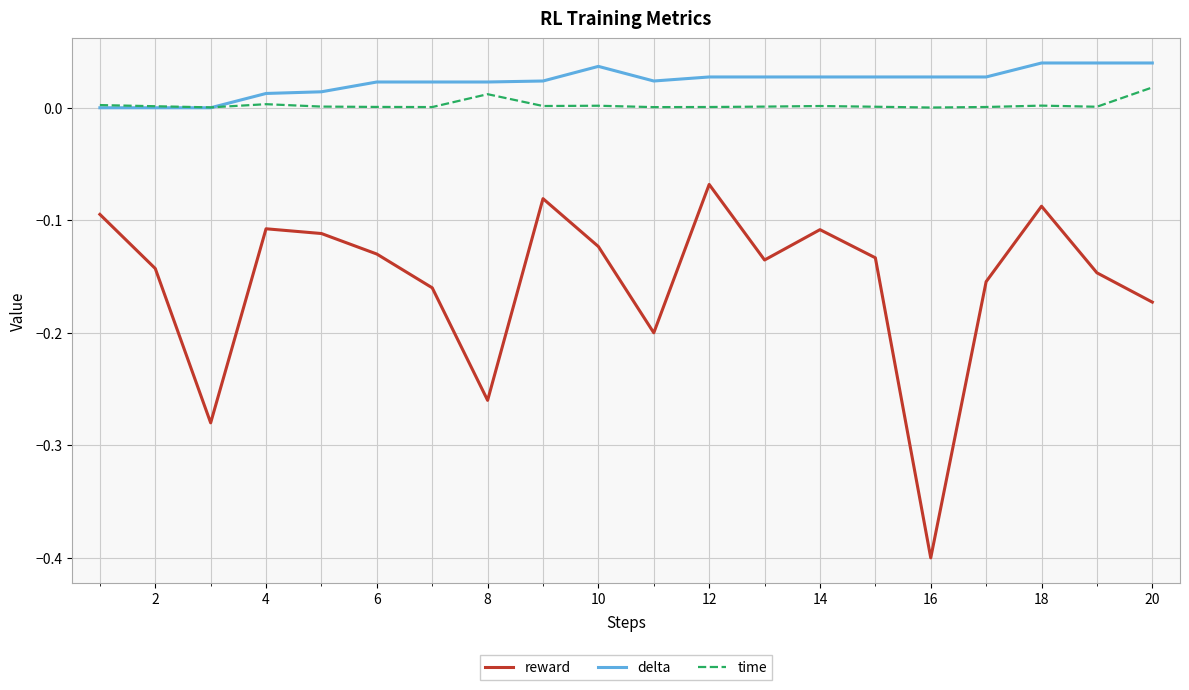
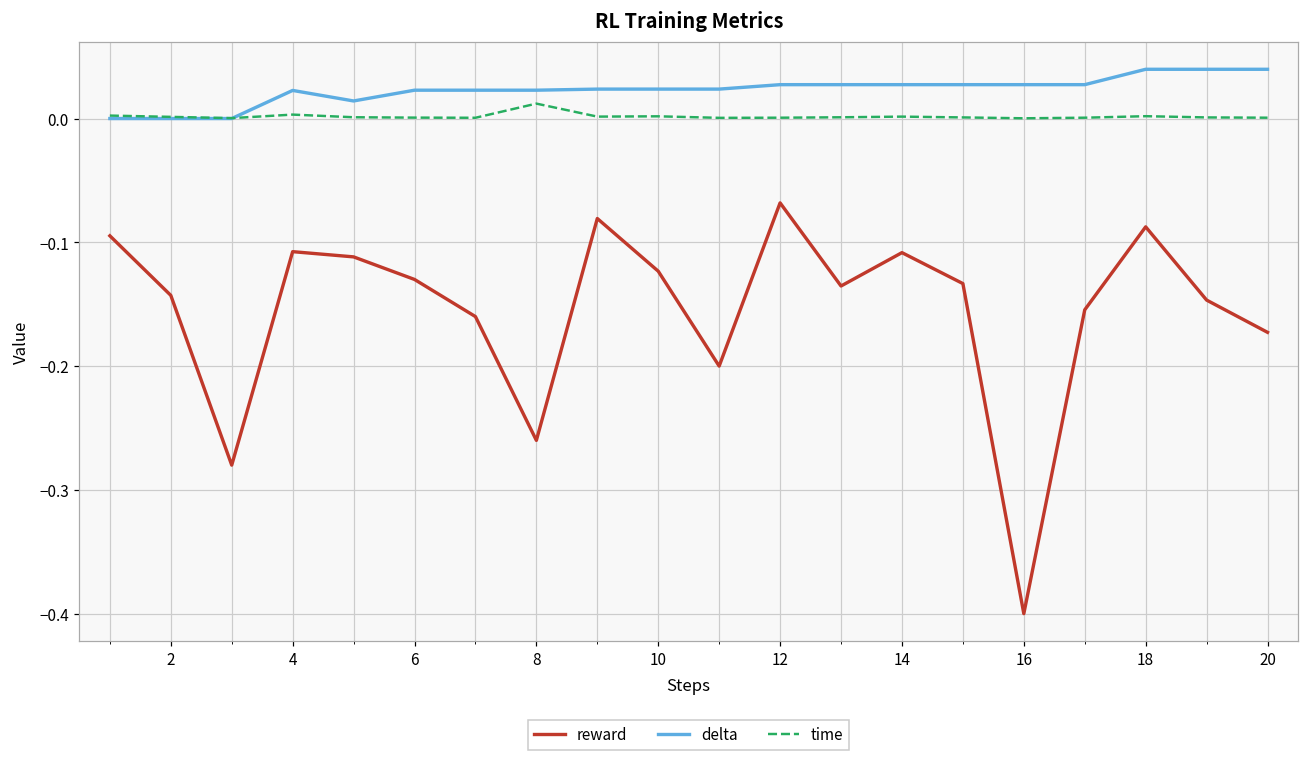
  {
    "reward": {
      "2": -0.143,
      "4": -0.108,
      "6": -0.130,
      "8": -0.260,
      "10": -0.123,
      "12": -0.068,
      "14": -0.108,
      "16": -0.400,
      "18": -0.088,
      "20": -0.173
    },
    "delta": {
-     "4": 0.013,
+     "4": 0.023,
      "6": 0.023,
      "8": 0.023,
-     "10": 0.037,
+     "10": 0.024,
      "12": 0.027,
      "14": 0.027,
      "16": 0.027,
      "18": 0.040,
      "20": 0.040
    },
    "time": {
      "4": 0.003,
      "6": 0.001,
      "8": 0.012,
      "10": 0.002,
      "12": 0.001,
      "14": 0.002,
      "16": 0.000,
      "18": 0.002,
-     "20": 0.018
+     "20": 0.001
    }
  }
